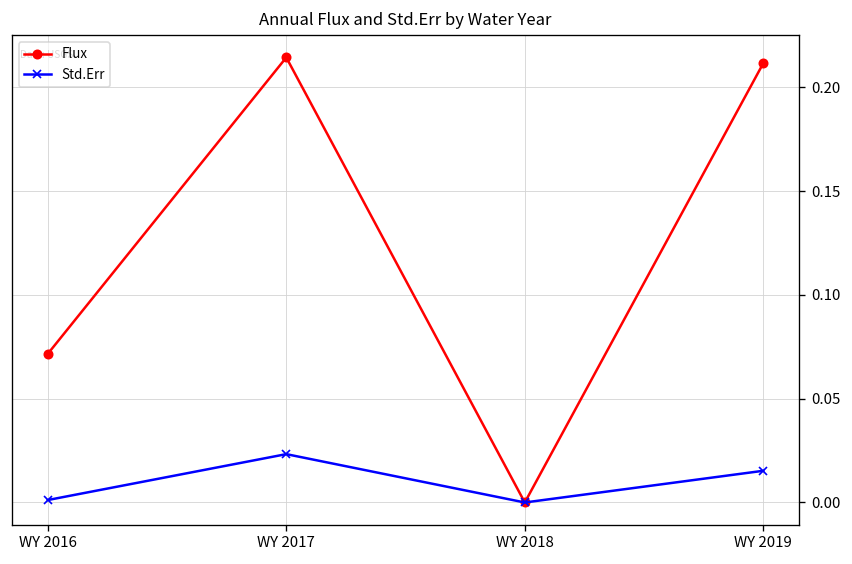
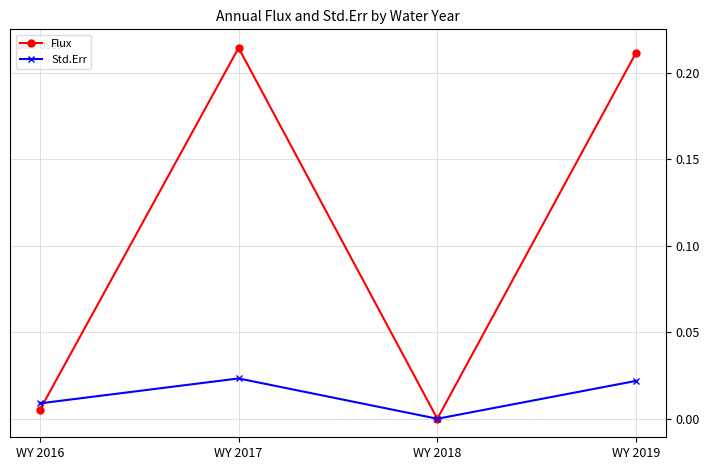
  {
    "Flux": {
-     "WY 2016": 0.072,
+     "WY 2016": 0.005,
      "WY 2017": 0.214,
      "WY 2019": 0.212
    },
    "Std.Err": {
-     "WY 2016": 0.001,
+     "WY 2016": 0.009,
      "WY 2017": 0.023,
-     "WY 2019": 0.015
+     "WY 2019": 0.022
    }
  }
